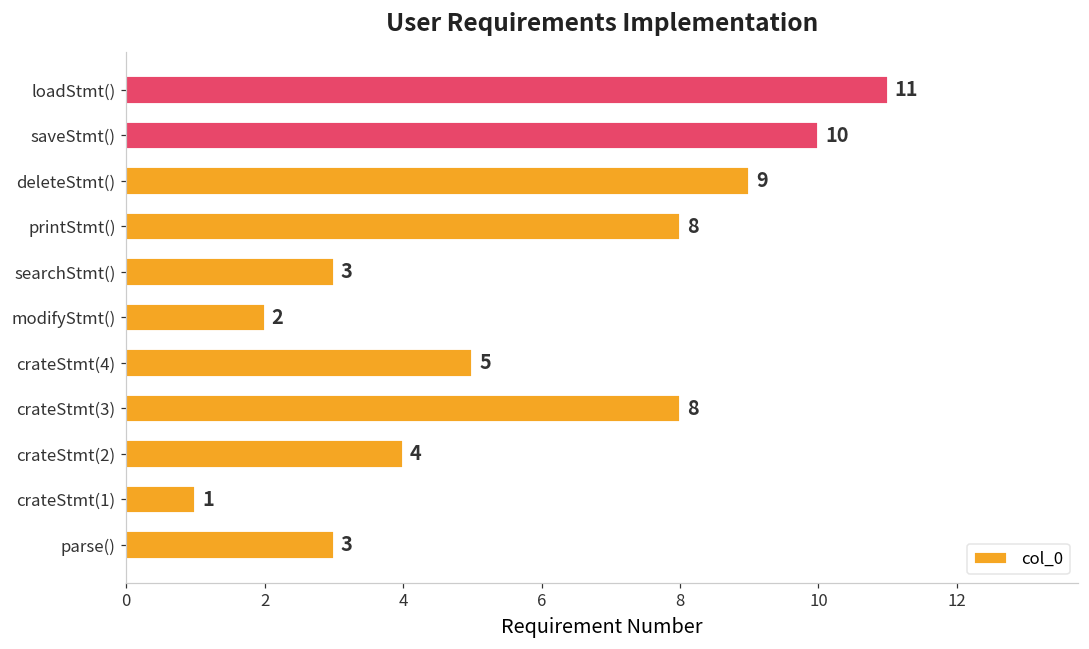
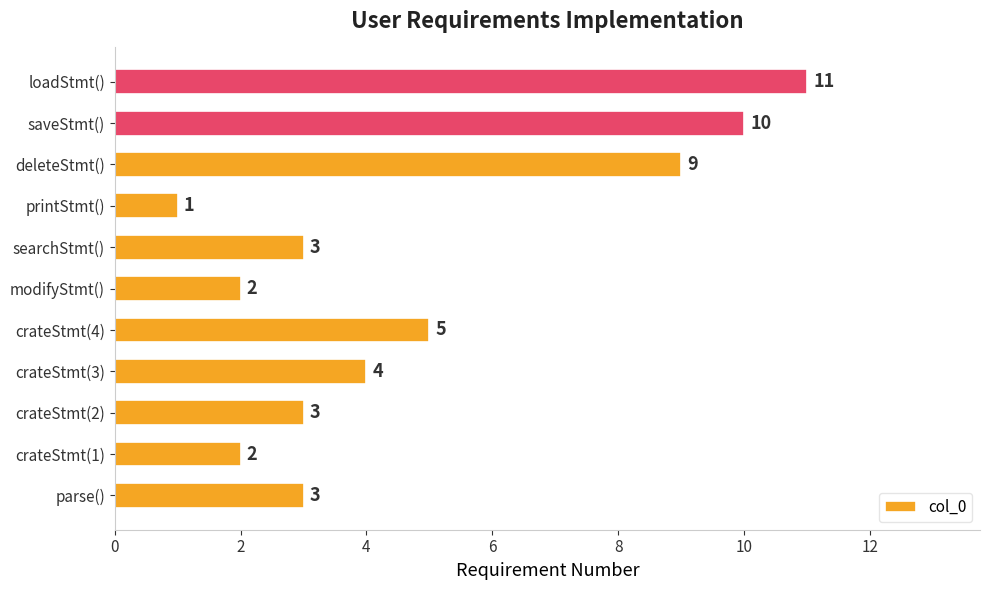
  {
    "loadStmt()": 11,
    "saveStmt()": 10,
    "deleteStmt()": 9,
-   "printStmt()": 8,
+   "printStmt()": 1,
    "searchStmt()": 3,
    "modifyStmt()": 2,
    "crateStmt(4)": 5,
-   "crateStmt(3)": 8,
-   "crateStmt(2)": 4,
-   "crateStmt(1)": 1,
+   "crateStmt(3)": 4,
+   "crateStmt(2)": 3,
+   "crateStmt(1)": 2,
    "parse()": 3
  }
